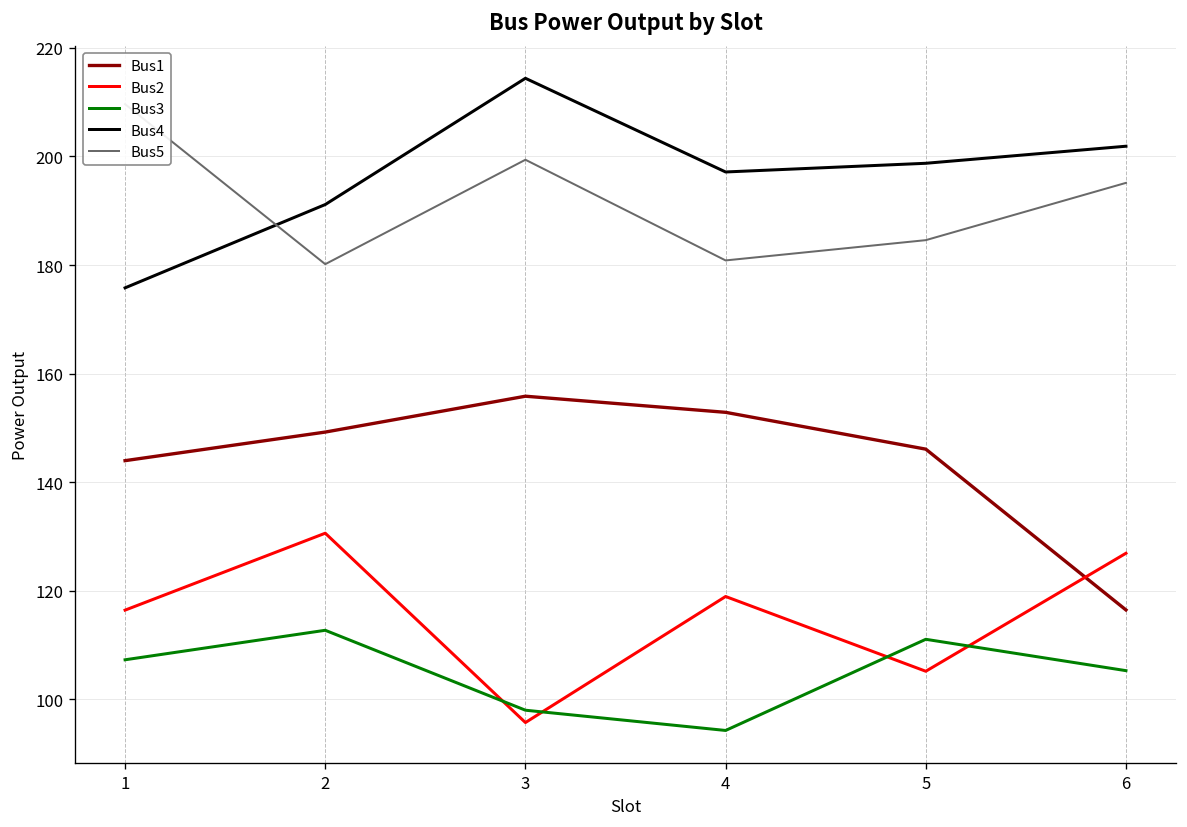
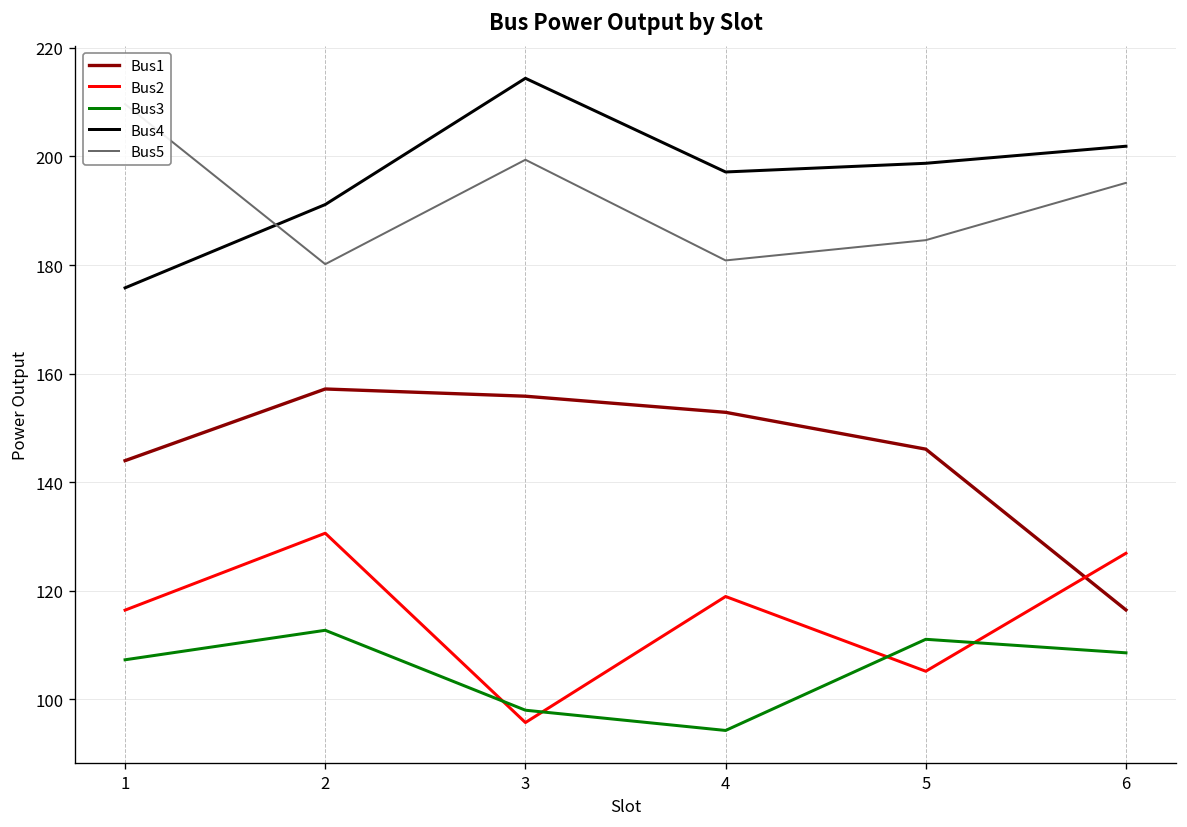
  {
    "Bus1": {
      "1": 144,
-     "2": 149,
+     "2": 157,
      "3": 156,
      "4": 153,
      "5": 146,
      "6": 116
    },
    "Bus2": {
      "1": 116,
      "2": 131,
      "3": 96,
      "4": 119,
      "5": 105,
      "6": 127
    },
    "Bus3": {
      "1": 107,
      "2": 113,
      "3": 98,
      "4": 94,
      "5": 111,
-     "6": 105
+     "6": 109
    },
    "Bus4": {
      "1": 176,
      "2": 191,
      "3": 214,
      "4": 197,
      "5": 199,
      "6": 202
    },
    "Bus5": {
      "2": 180,
      "3": 199,
      "4": 181,
      "5": 185,
      "6": 195
    }
  }
